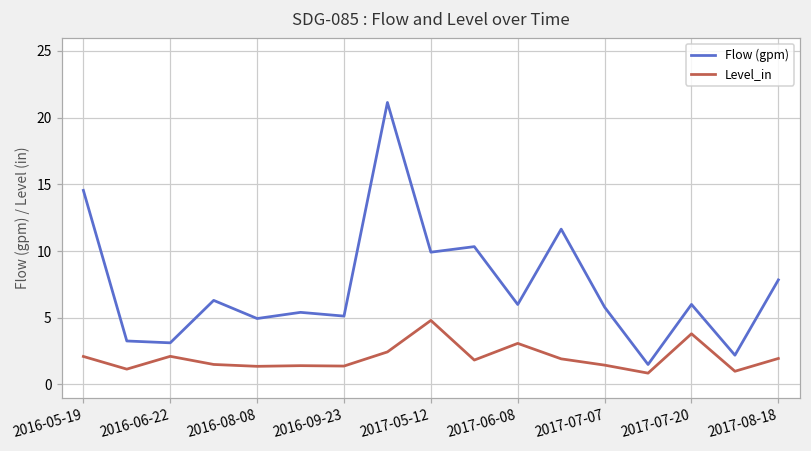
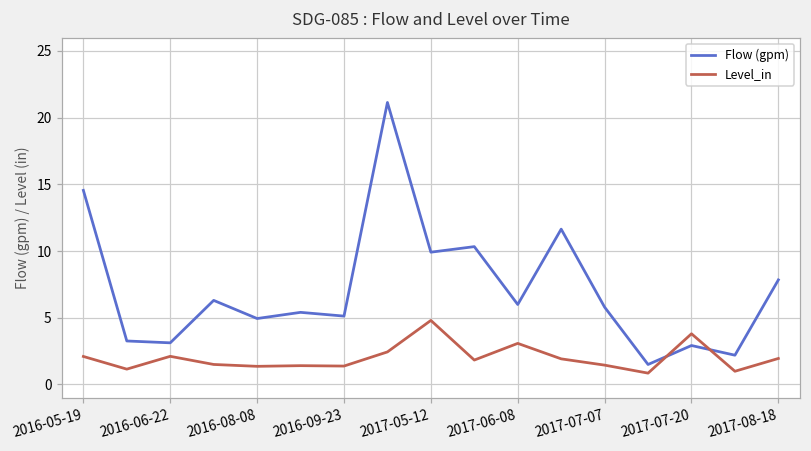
  {
    "Flow (gpm)": {
      "2016-05-19": 14.5,
      "2016-06-22": 3.1,
      "2016-08-08": 4.9,
      "2016-09-23": 5.1,
      "2017-05-12": 9.9,
      "2017-06-08": 6.0,
      "2017-07-07": 5.8,
-     "2017-07-20": 6.0,
+     "2017-07-20": 2.9,
      "2017-08-18": 7.8
    },
    "Level_in": {
      "2016-05-19": 2.1,
      "2016-06-22": 2.1,
      "2016-08-08": 1.4,
      "2016-09-23": 1.4,
      "2017-05-12": 4.8,
      "2017-06-08": 3.1,
      "2017-07-07": 1.5,
      "2017-07-20": 3.8,
      "2017-08-18": 2.0
    }
  }
